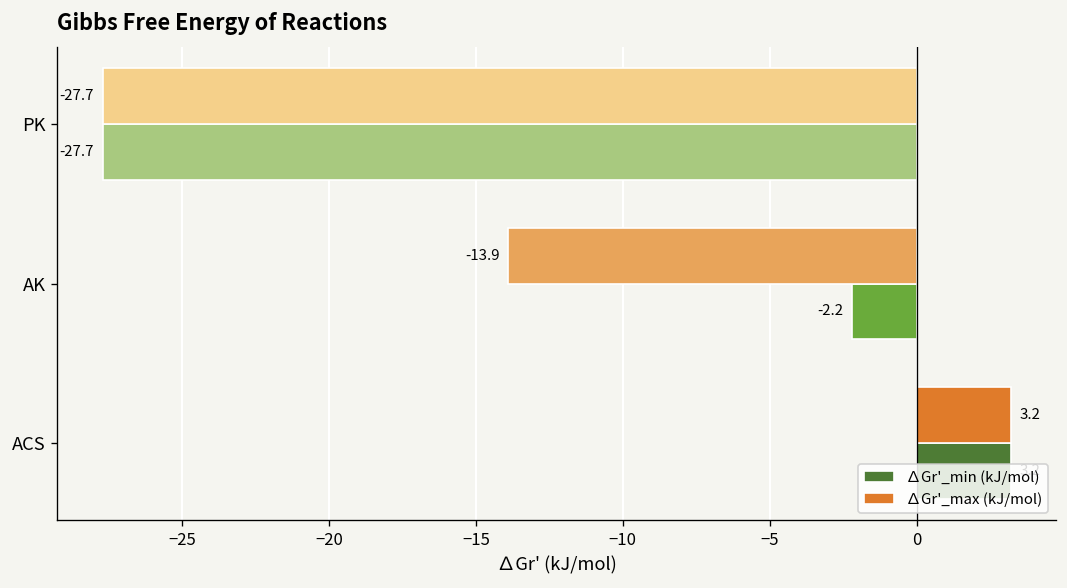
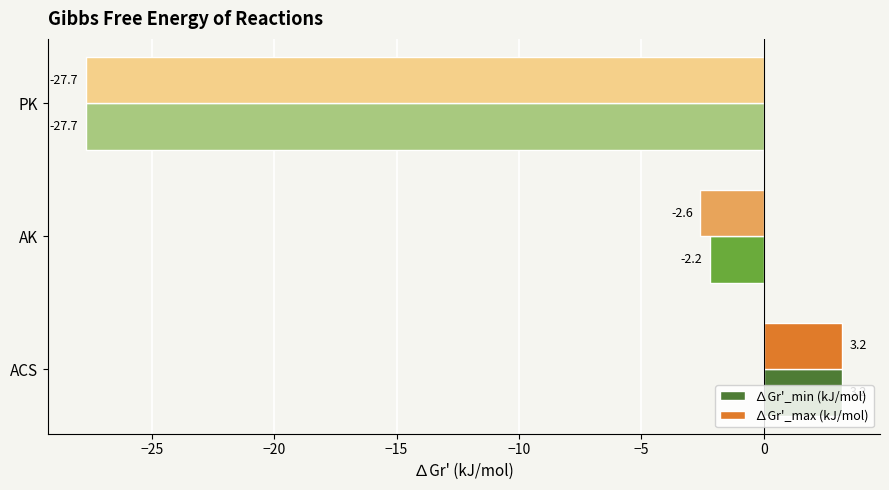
  {
    "∆Gr'_min (kJ/mol)": {
      "PK": -27.7,
      "AK": -2.2
    },
    "∆Gr'_max (kJ/mol)": {
      "PK": -27.7,
-     "AK": -13.9,
+     "AK": -2.6,
      "ACS": 3.2
    }
  }
